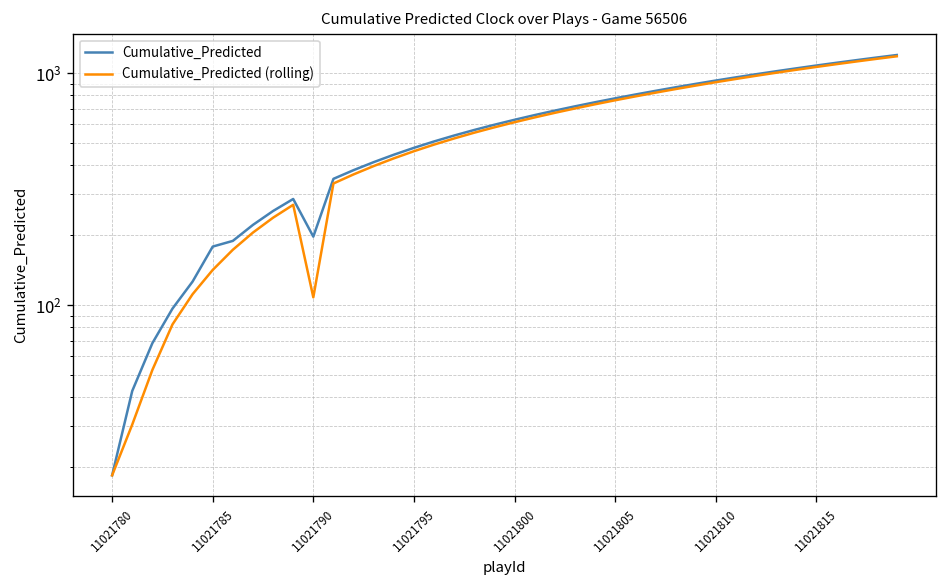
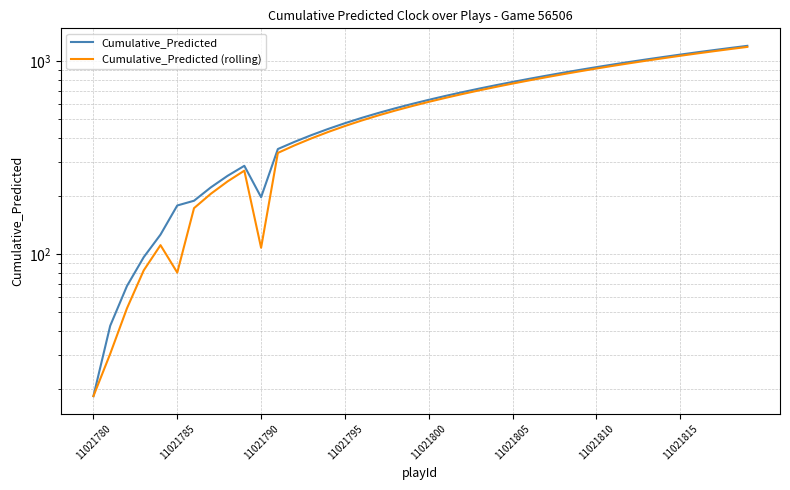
  {
    "Cumulative_Predicted": {
      "11021785": 180,
      "11021790": 200,
      "11021795": 480
    },
    "Cumulative_Predicted (rolling)": {
-     "11021785": 140,
+     "11021785": 80,
      "11021790": 110,
      "11021795": 460
    }
  }
